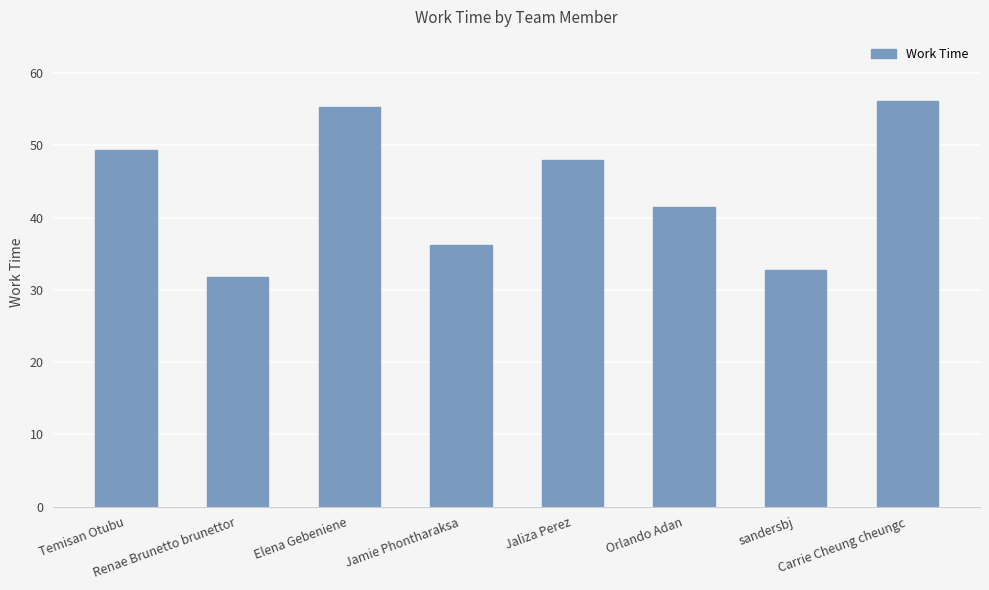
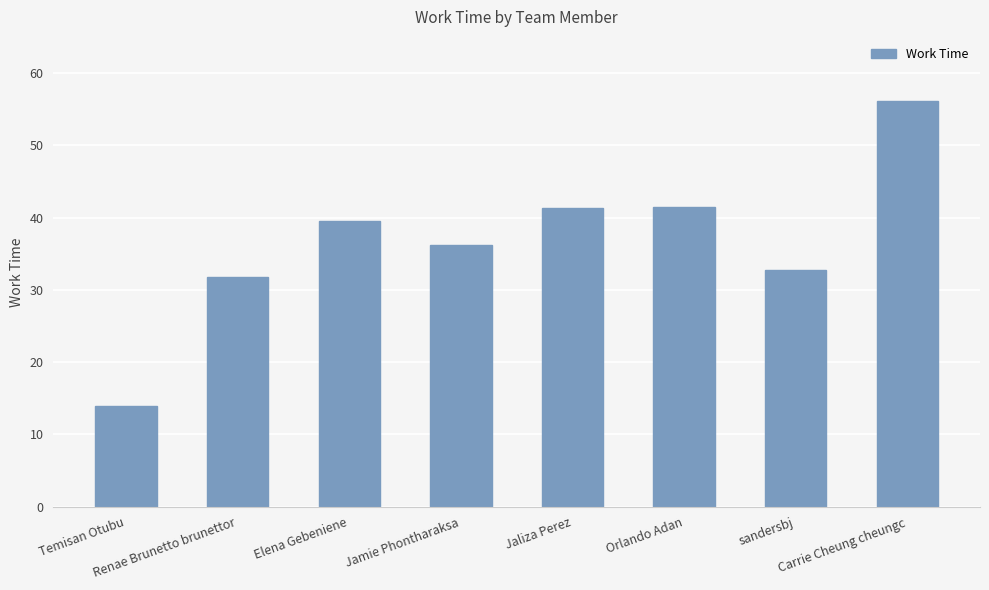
  {
-   "Temisan Otubu": 49,
+   "Temisan Otubu": 14,
    "Renae Brunetto brunettor": 32,
-   "Elena Gebeniene": 55,
+   "Elena Gebeniene": 40,
    "Jamie Phontharaksa": 36,
-   "Jaliza Perez": 48,
+   "Jaliza Perez": 41,
    "Orlando Adan": 42,
    "sandersbj": 33,
    "Carrie Cheung cheungc": 56
  }
